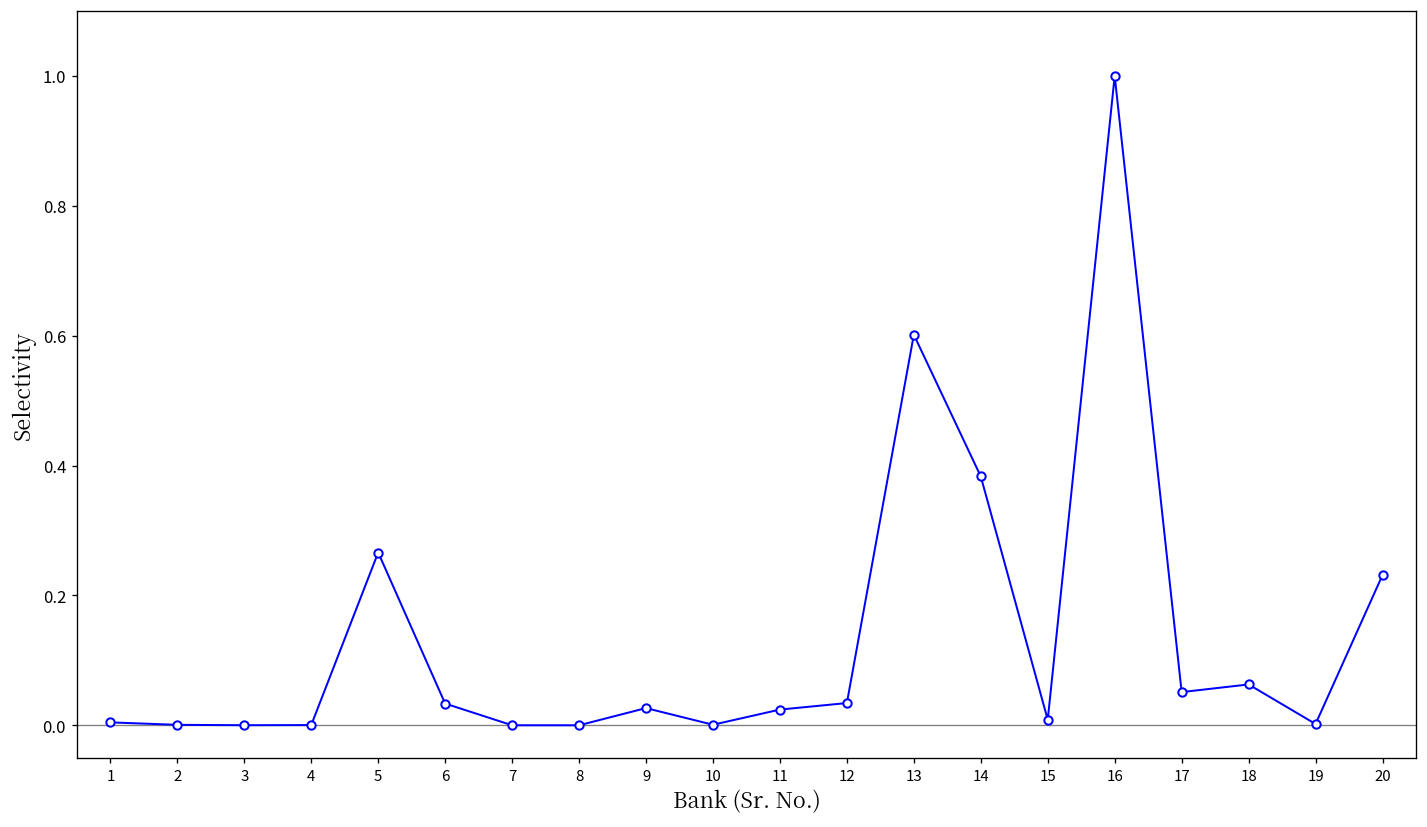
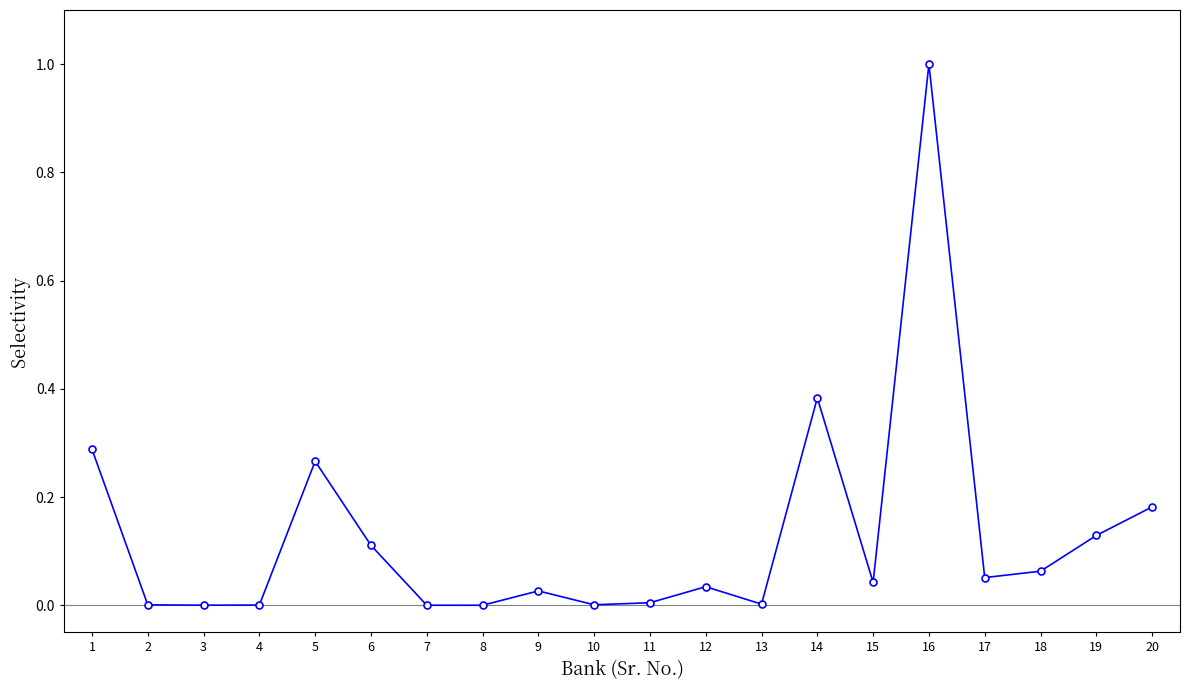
  {
-   "1": 0.00,
+   "1": 0.29,
    "2": 0.00,
    "3": 0.00,
    "4": 0.00,
    "5": 0.27,
-   "6": 0.03,
+   "6": 0.11,
    "7": 0.00,
    "8": 0.00,
    "9": 0.03,
    "10": 0.00,
-   "11": 0.02,
+   "11": 0.00,
    "12": 0.03,
-   "13": 0.60,
+   "13": 0.00,
    "14": 0.38,
-   "15": 0.01,
+   "15": 0.04,
    "16": 1.00,
    "17": 0.05,
    "18": 0.06,
-   "19": 0.00,
-   "20": 0.23
+   "19": 0.13,
+   "20": 0.18
  }
